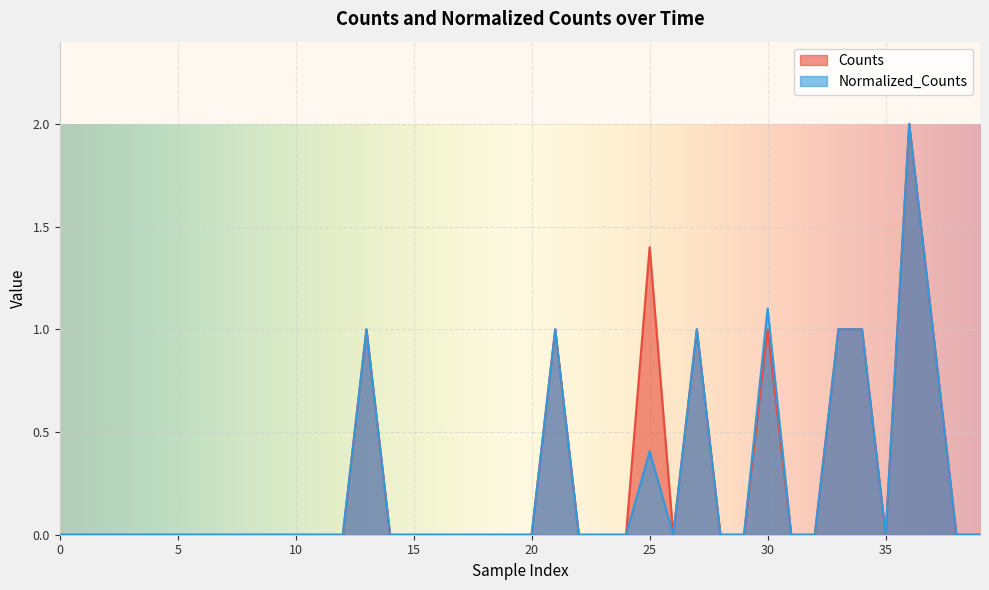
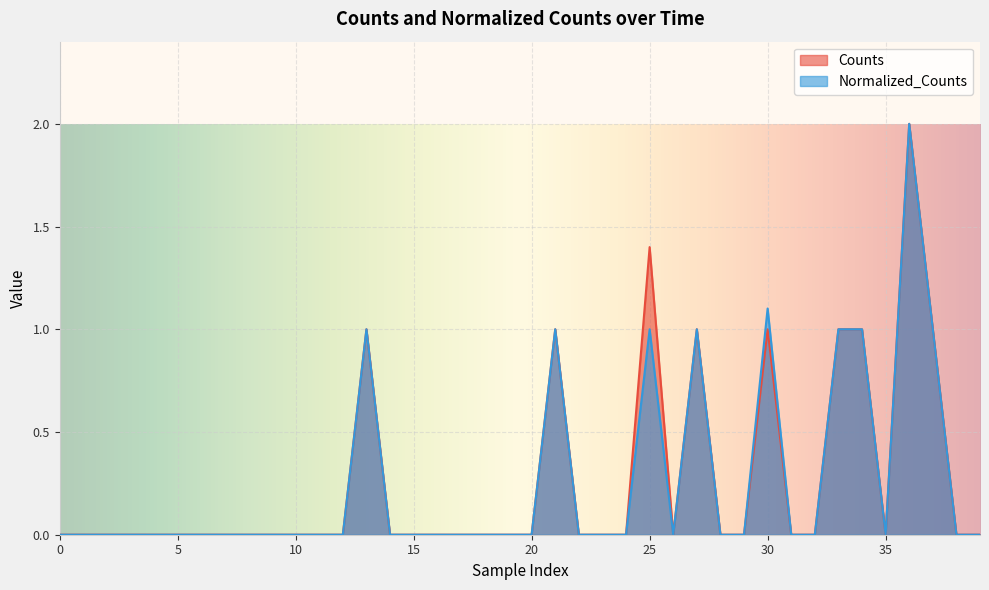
  {
    "Counts": {
      "25": 1.40,
      "30": 1.00
    },
    "Normalized_Counts": {
-     "25": 0.41,
+     "25": 1.00,
      "30": 1.10
    }
  }
